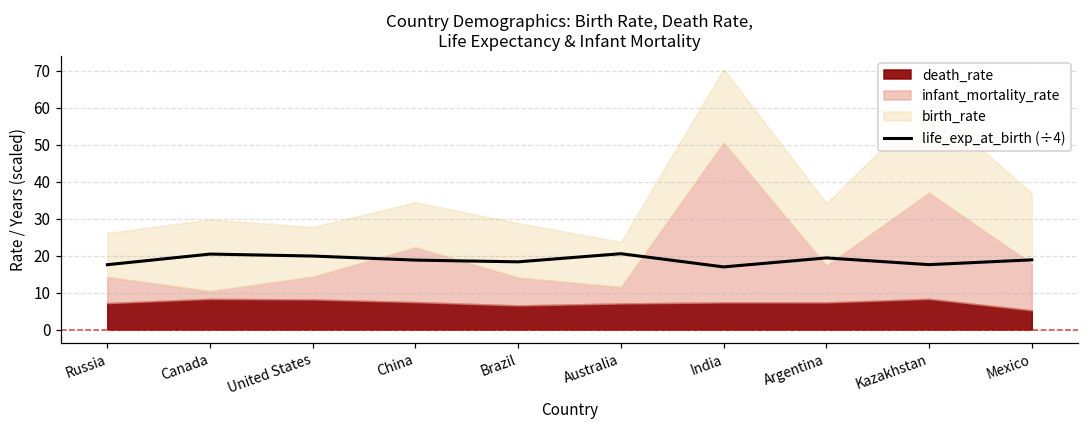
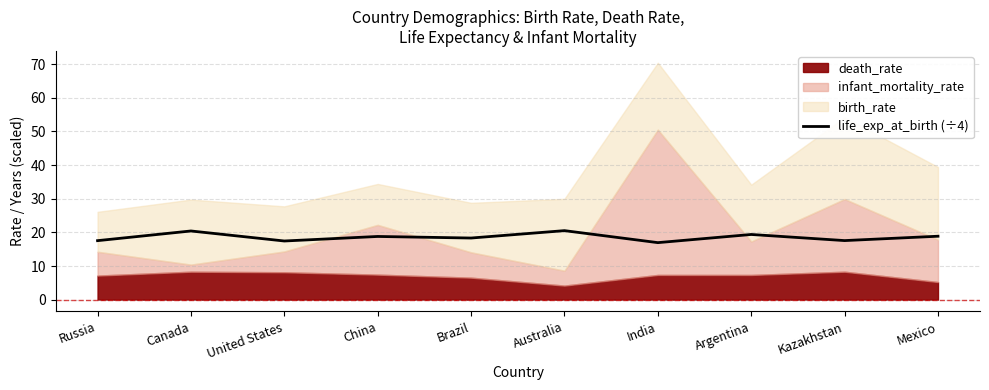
  {
    "life_exp_at_birth (÷4)": {
      "Russia": 18,
      "Canada": 20,
-     "United States": 20,
+     "United States": 17,
      "China": 19,
      "Brazil": 18,
      "Australia": 21,
      "India": 17,
      "Argentina": 19,
      "Kazakhstan": 18,
      "Mexico": 19
    },
    "death_rate": {
      "Russia": 7,
      "Canada": 8,
      "United States": 8,
      "China": 7,
      "Brazil": 7,
-     "Australia": 7,
+     "Australia": 4,
      "India": 7,
      "Argentina": 7,
      "Kazakhstan": 8,
      "Mexico": 5
    },
    "infant_mortality_rate": {
      "Russia": 7,
      "Canada": 2,
      "United States": 6,
      "China": 15,
      "Brazil": 8,
      "Australia": 4,
      "India": 43,
      "Argentina": 10,
-     "Kazakhstan": 29,
+     "Kazakhstan": 22,
      "Mexico": 13
    },
    "birth_rate": {
      "Russia": 12,
      "Canada": 19,
      "United States": 13,
      "China": 12,
      "Brazil": 15,
-     "Australia": 12,
+     "Australia": 21,
      "India": 20,
      "Argentina": 17,
-     "Mexico": 19
+     "Mexico": 22
    }
  }
